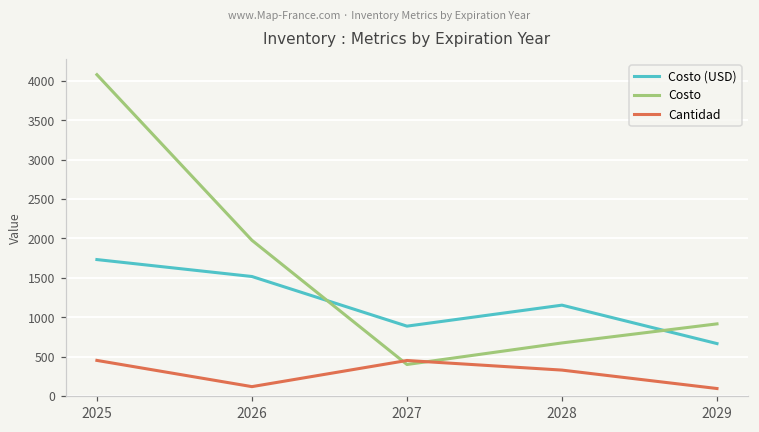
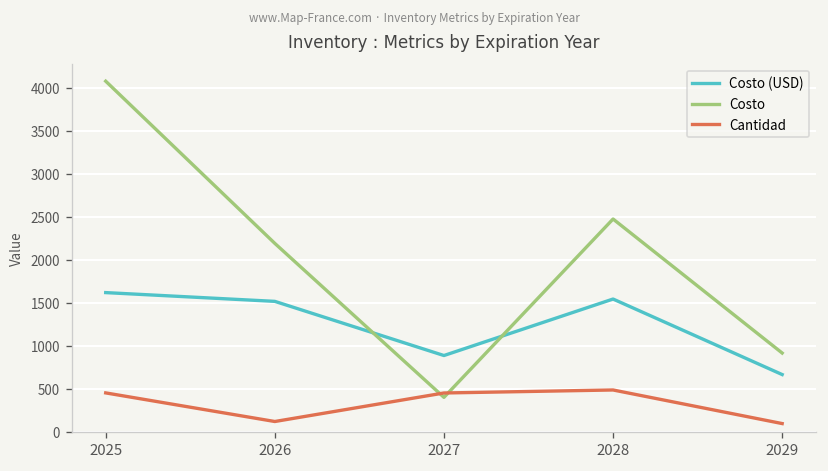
  {
    "Costo (USD)": {
-     "2025": 1700,
+     "2025": 1600,
      "2026": 1500,
      "2027": 900,
-     "2028": 1200,
+     "2028": 1500,
      "2029": 700
    },
    "Costo": {
      "2025": 4100,
-     "2026": 2000,
+     "2026": 2200,
      "2027": 400,
-     "2028": 700,
+     "2028": 2500,
      "2029": 900
    },
    "Cantidad": {
      "2025": 500,
      "2026": 100,
      "2027": 500,
-     "2028": 300,
+     "2028": 500,
      "2029": 100
    }
  }
